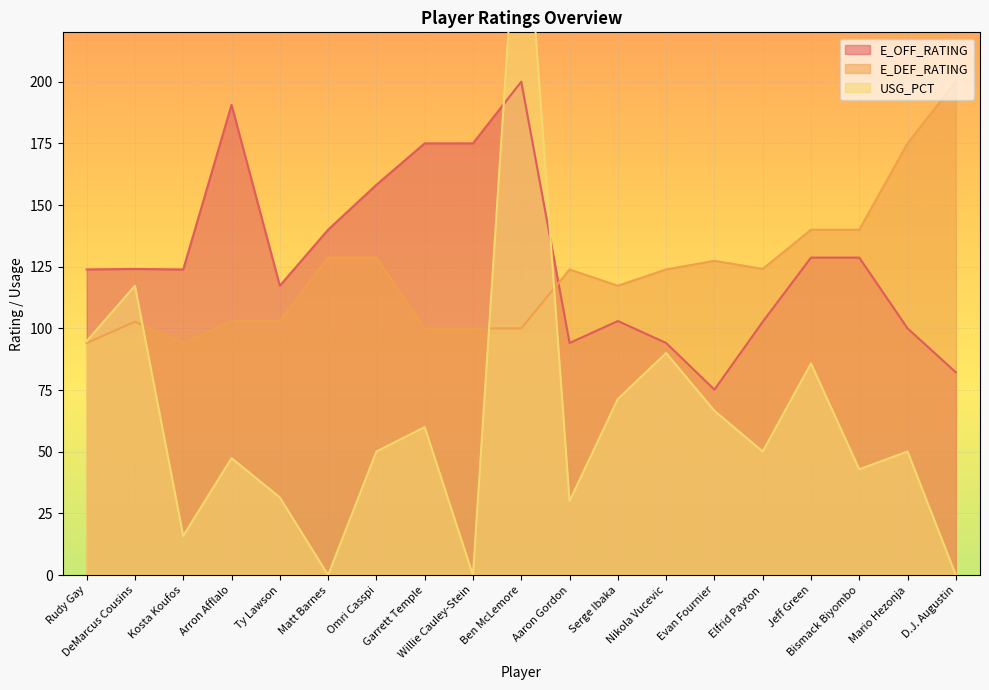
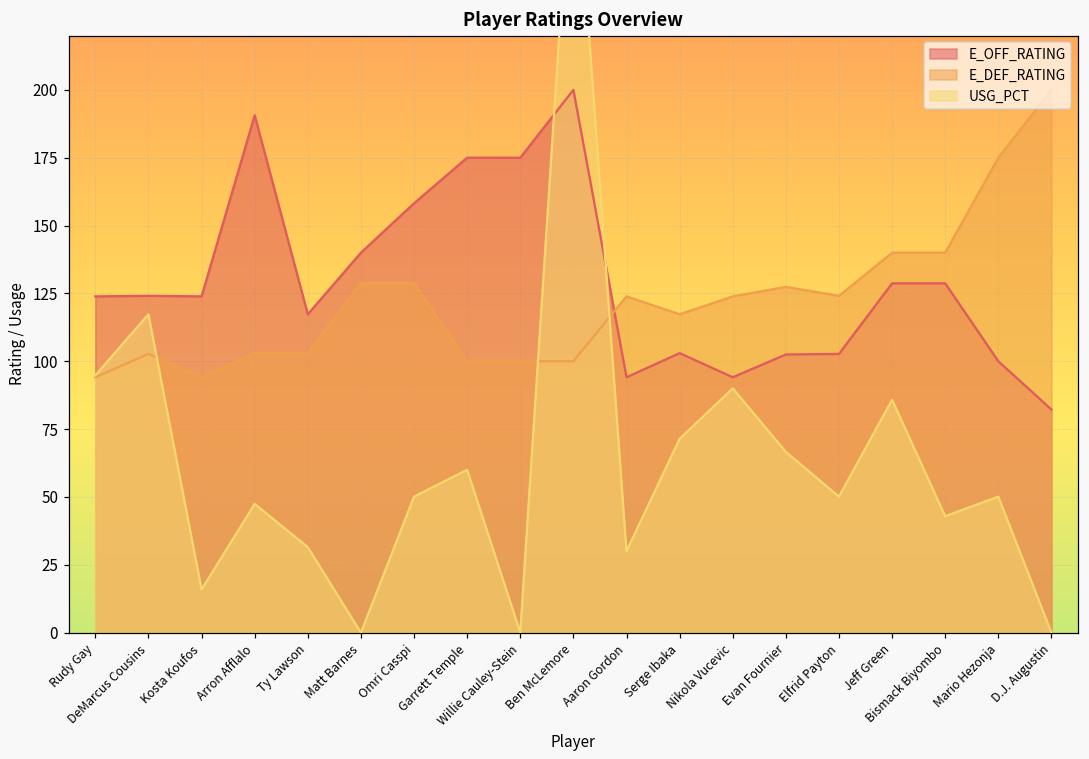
  {
    "E_OFF_RATING": {
      "Rudy Gay": 124,
      "DeMarcus Cousins": 124,
      "Kosta Koufos": 124,
      "Arron Afflalo": 191,
      "Ty Lawson": 117,
      "Matt Barnes": 140,
      "Omri Casspi": 158,
      "Garrett Temple": 175,
      "Willie Cauley-Stein": 175,
      "Ben McLemore": 200,
      "Aaron Gordon": 94,
      "Serge Ibaka": 103,
      "Nikola Vucevic": 94,
-     "Evan Fournier": 75,
+     "Evan Fournier": 103,
      "Elfrid Payton": 103,
      "Jeff Green": 129,
      "Bismack Biyombo": 129,
      "Mario Hezonja": 100,
      "D.J. Augustin": 82
    }
  }
